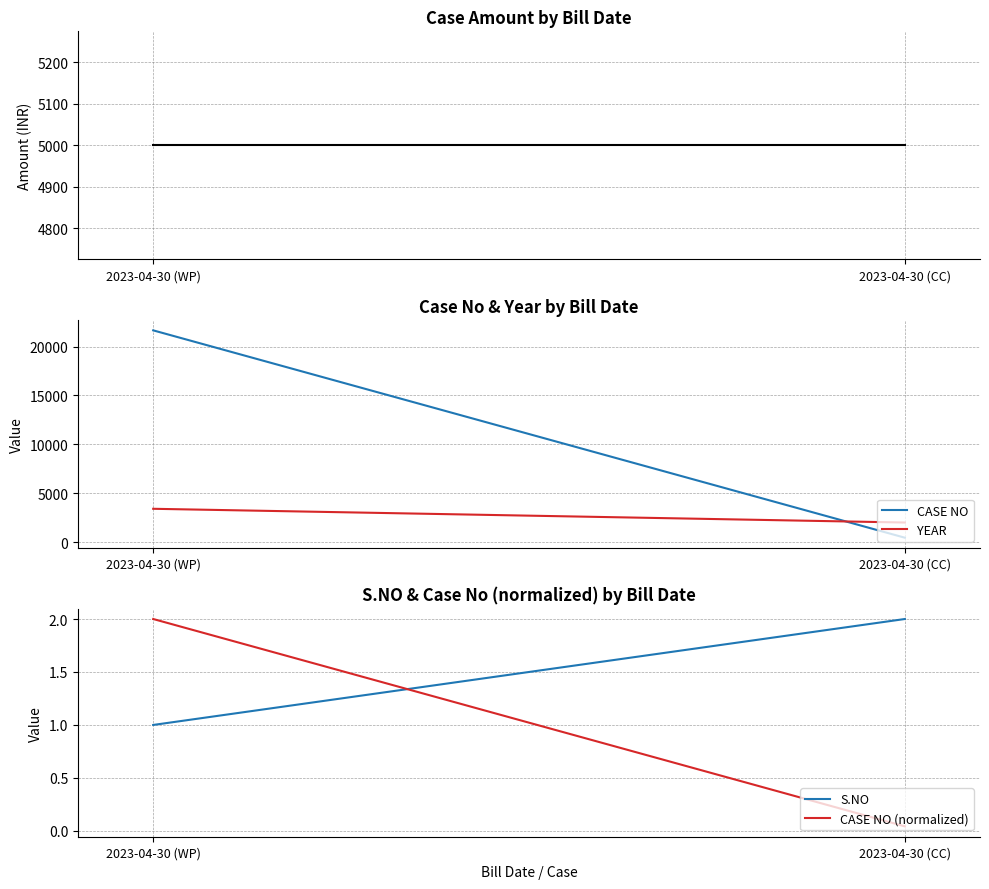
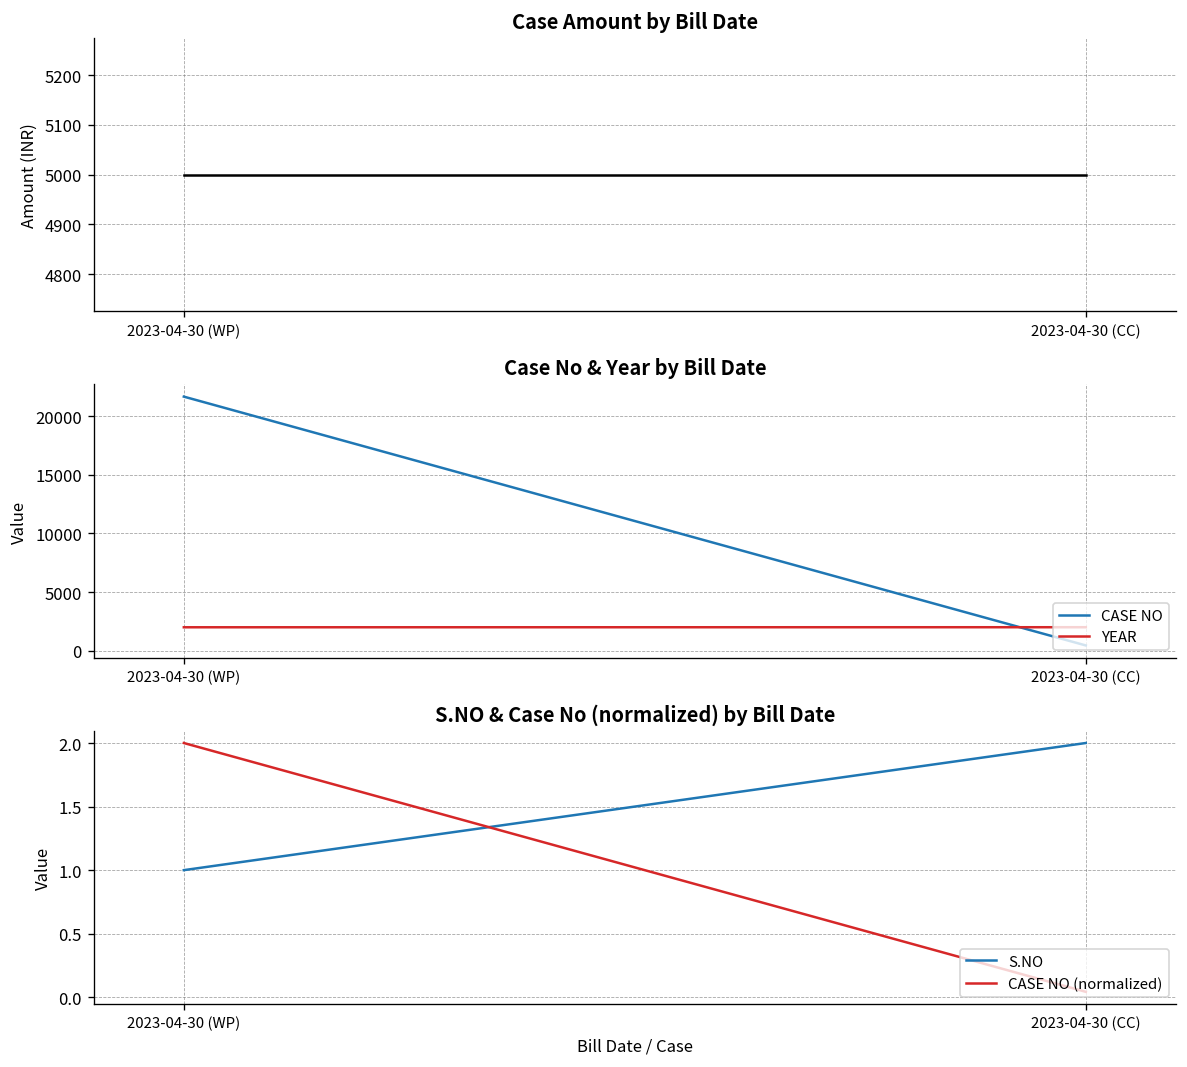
  {
    "Case Amount by Bill Date": {
      "2023-04-30 (WP)": 5000,
      "2023-04-30 (CC)": 5000
    },
    "Case No & Year by Bill Date": {
      "CASE NO": {
        "2023-04-30 (WP)": 22000
      },
      "YEAR": {
-       "2023-04-30 (WP)": 3000
+       "2023-04-30 (WP)": 2000
      }
    },
    "S.NO & Case No (normalized) by Bill Date": {
      "S.NO": {
        "2023-04-30 (WP)": 1.00,
        "2023-04-30 (CC)": 2.00
      },
      "CASE NO (normalized)": {
        "2023-04-30 (WP)": 2.00
      }
    }
  }
